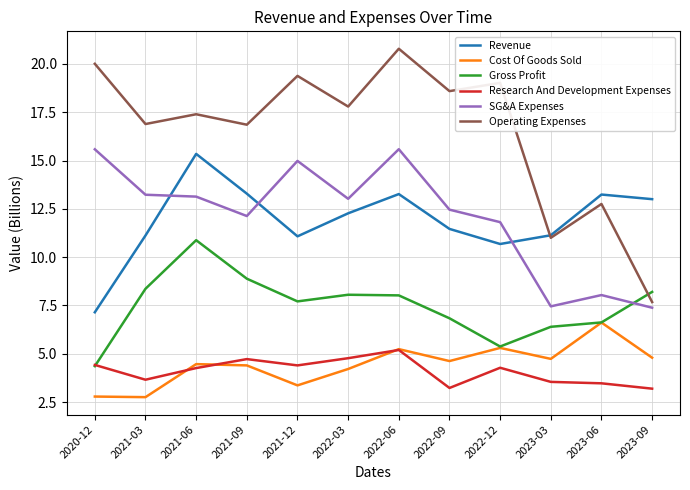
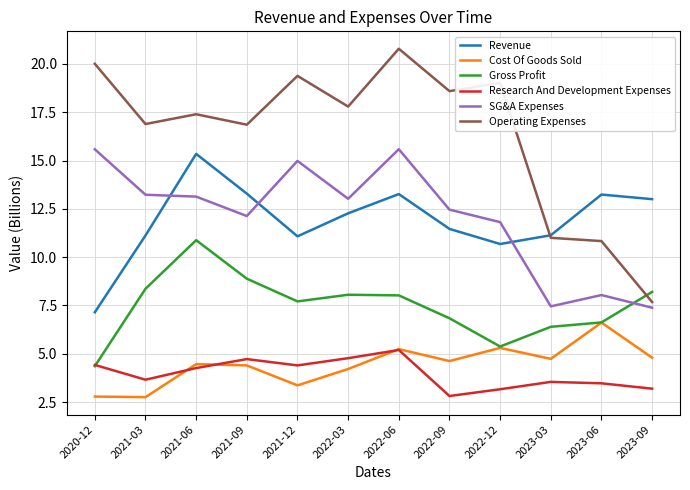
  {
    "Revenue": {
      "2020-12": 7.1,
      "2021-03": 11.1,
      "2021-06": 15.3,
      "2021-09": 13.3,
      "2021-12": 11.1,
      "2022-03": 12.3,
      "2022-06": 13.3,
      "2022-09": 11.5,
      "2022-12": 10.7,
      "2023-06": 13.2,
      "2023-09": 13.0
    },
    "Cost Of Goods Sold": {
      "2020-12": 2.8,
      "2021-03": 2.8,
      "2021-06": 4.5,
      "2021-09": 4.4,
      "2021-12": 3.4,
      "2022-03": 4.2,
      "2022-09": 4.6,
      "2023-03": 4.7,
      "2023-09": 4.8
    },
    "Gross Profit": {
      "2021-03": 8.4,
      "2021-06": 10.9,
      "2021-09": 8.9,
      "2021-12": 7.7,
      "2022-03": 8.1,
      "2022-06": 8.0,
      "2022-09": 6.8,
      "2023-03": 6.4,
      "2023-09": 8.2
    },
    "Research And Development Expenses": {
      "2021-03": 3.7,
      "2021-06": 4.3,
      "2021-09": 4.7,
      "2021-12": 4.4,
      "2022-03": 4.8,
-     "2022-09": 3.2,
-     "2022-12": 4.3,
+     "2022-09": 2.8,
+     "2022-12": 3.2,
      "2023-03": 3.5,
      "2023-06": 3.5,
      "2023-09": 3.2
    },
    "SG&A Expenses": {
      "2020-12": 15.6,
      "2021-03": 13.2,
      "2021-06": 13.1,
      "2021-09": 12.1,
      "2021-12": 15.0,
      "2022-03": 13.0,
      "2022-06": 15.6,
      "2022-09": 12.5,
      "2022-12": 11.8,
      "2023-03": 7.5,
      "2023-06": 8.0,
      "2023-09": 7.4
    },
    "Operating Expenses": {
      "2020-12": 20.0,
      "2021-03": 16.9,
      "2021-06": 17.4,
      "2021-09": 16.9,
      "2021-12": 19.4,
      "2022-03": 17.8,
      "2022-06": 20.8,
      "2022-09": 18.6,
-     "2023-06": 12.8,
+     "2023-06": 10.8,
      "2023-09": 7.7
    }
  }
